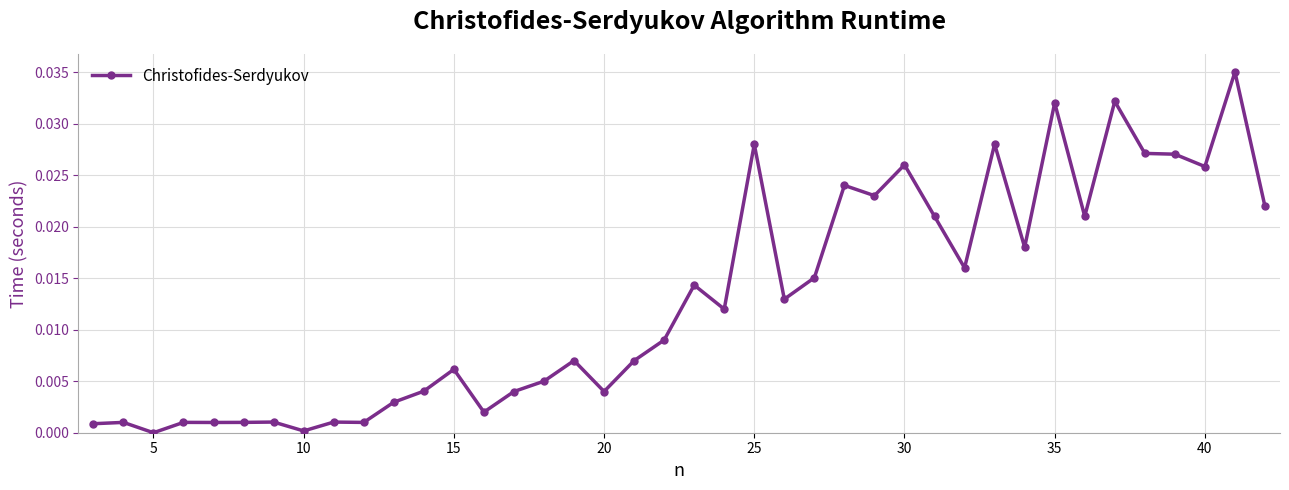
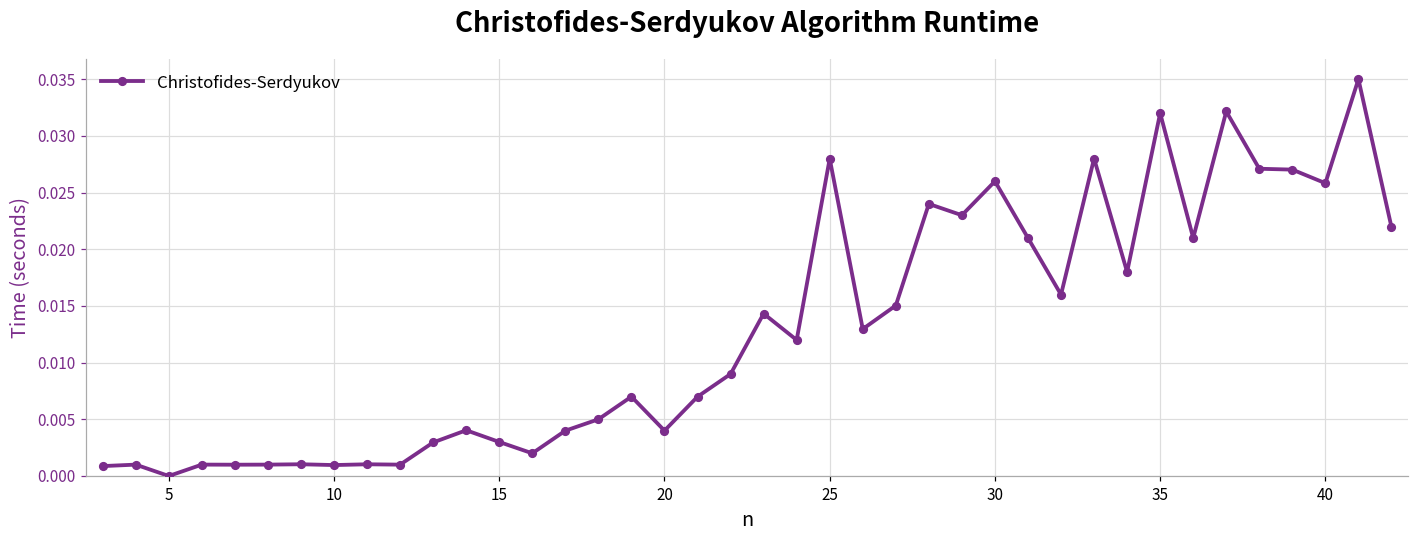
  {
    "5": 0.0000,
-   "10": 0.0002,
-   "15": 0.0062,
+   "10": 0.0010,
+   "15": 0.0030,
    "20": 0.0040,
    "25": 0.0280,
    "30": 0.0260,
    "35": 0.0320,
    "40": 0.0258
  }
